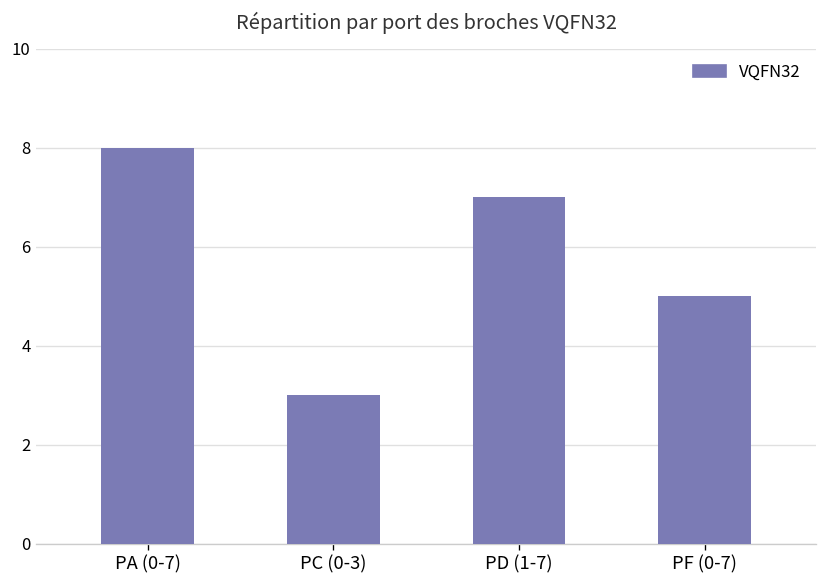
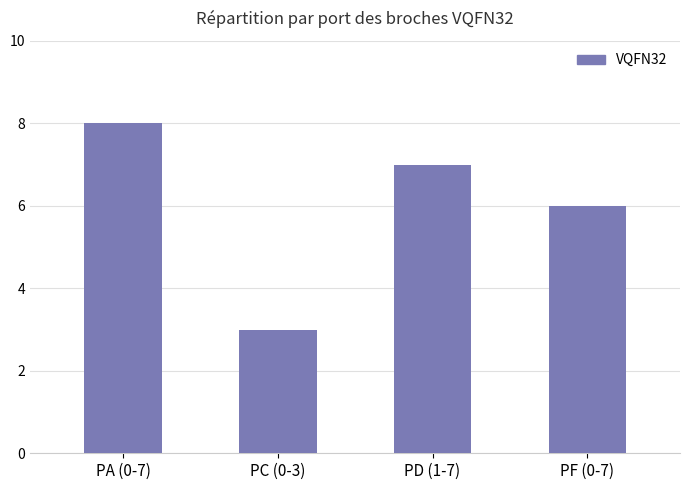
  {
    "PA (0-7)": 8,
    "PC (0-3)": 3,
    "PD (1-7)": 7,
-   "PF (0-7)": 5
+   "PF (0-7)": 6
  }
